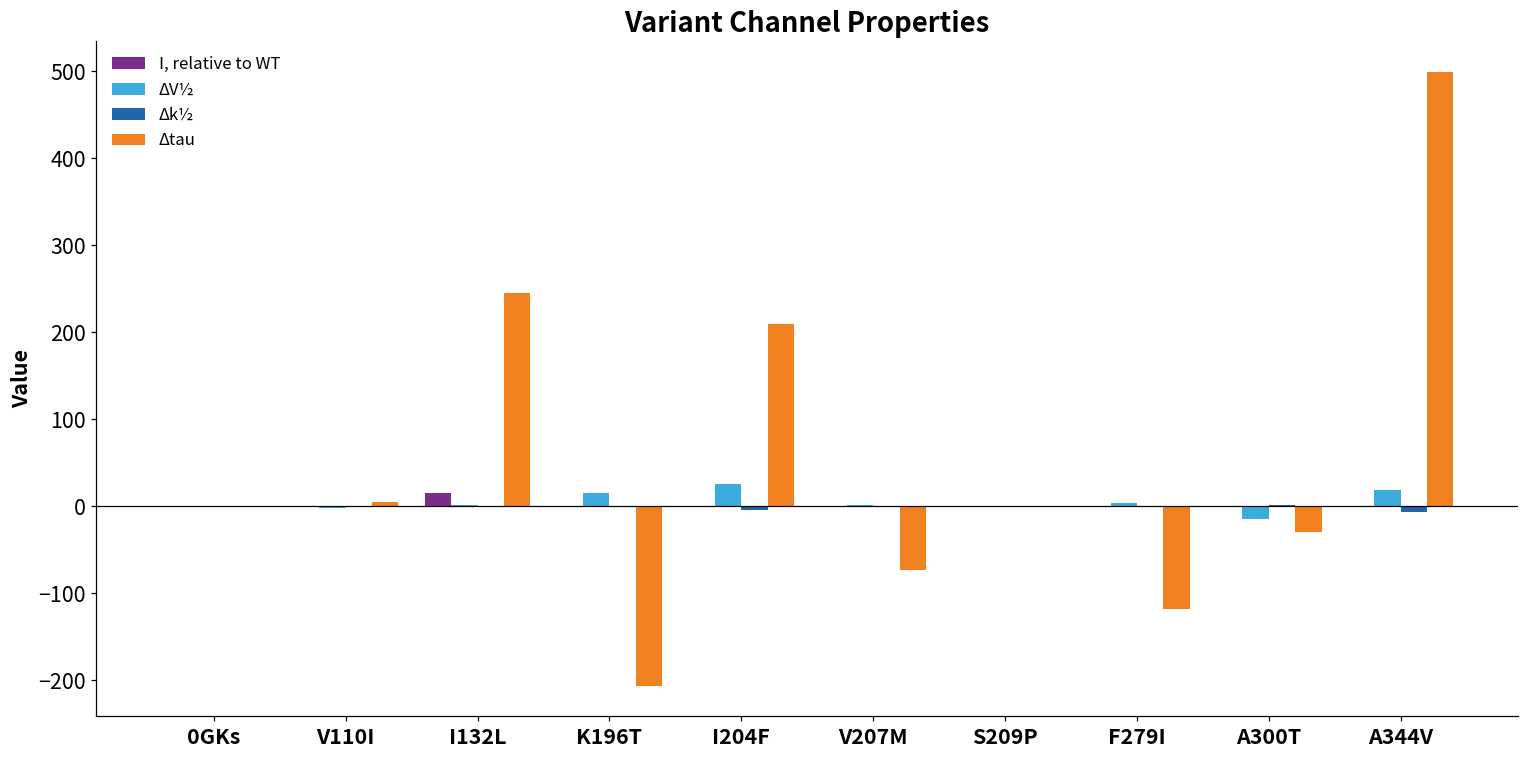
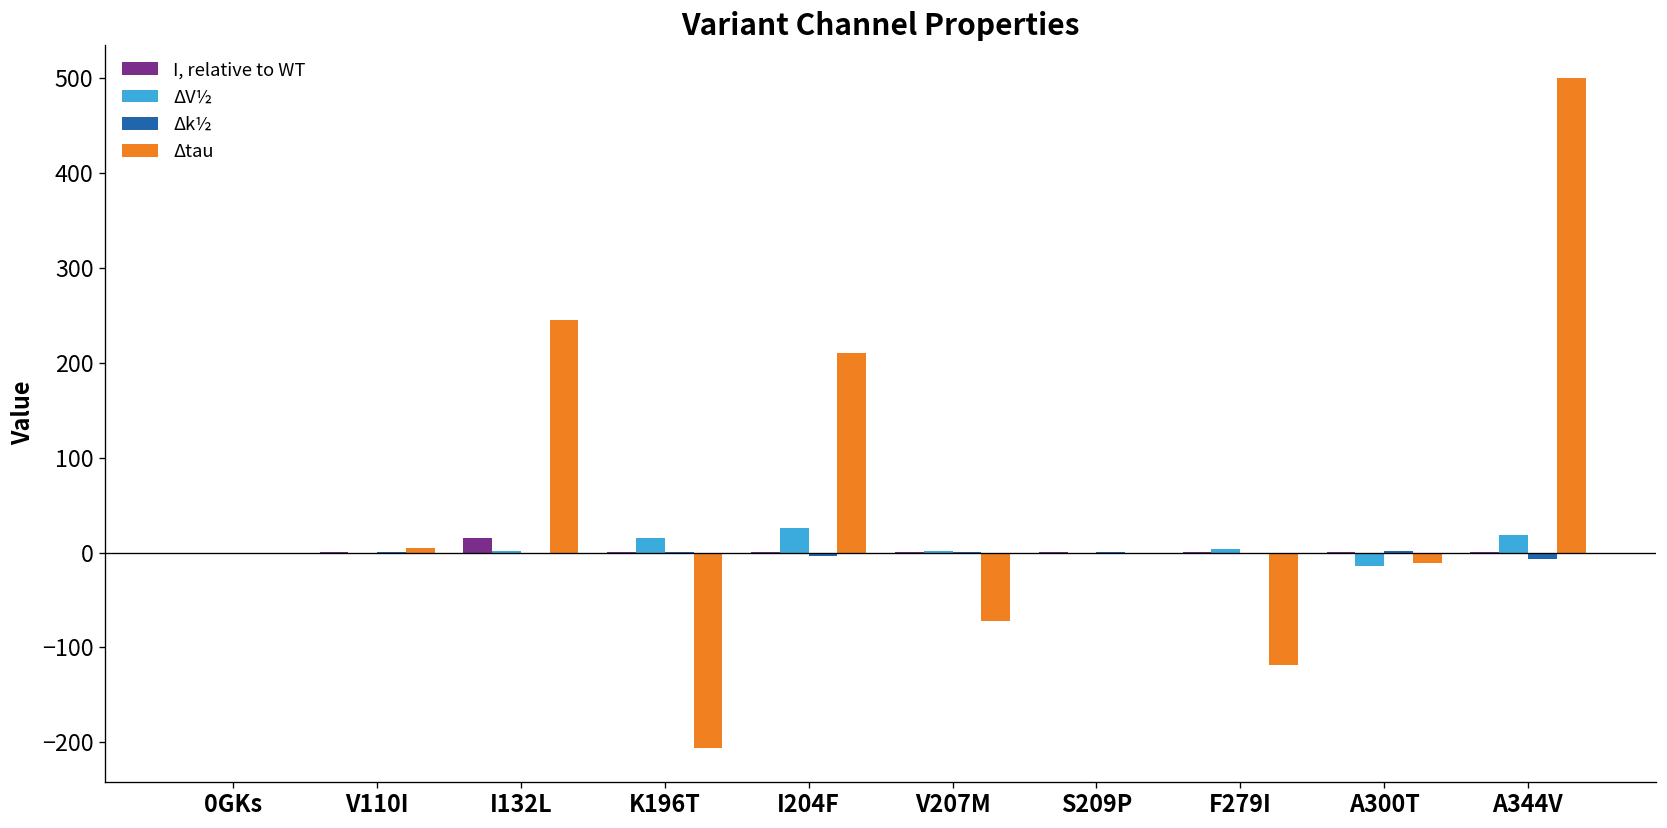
  {
    "I, relative to WT": {
      "0GKs": 0,
      "I132L": 20
    },
    "ΔV½": {
      "0GKs": 0,
      "K196T": 20,
      "I204F": 30,
      "F279I": 0,
      "A300T": -10,
      "A344V": 20
    },
    "Δk½": {
      "0GKs": 0,
      "I204F": 0,
      "A344V": -10
    },
    "Δtau": {
      "0GKs": 0,
      "V110I": 0,
      "I132L": 250,
      "K196T": -210,
      "I204F": 210,
      "V207M": -70,
      "S209P": 0,
      "F279I": -120,
-     "A300T": -30,
+     "A300T": -10,
      "A344V": 500
    }
  }
